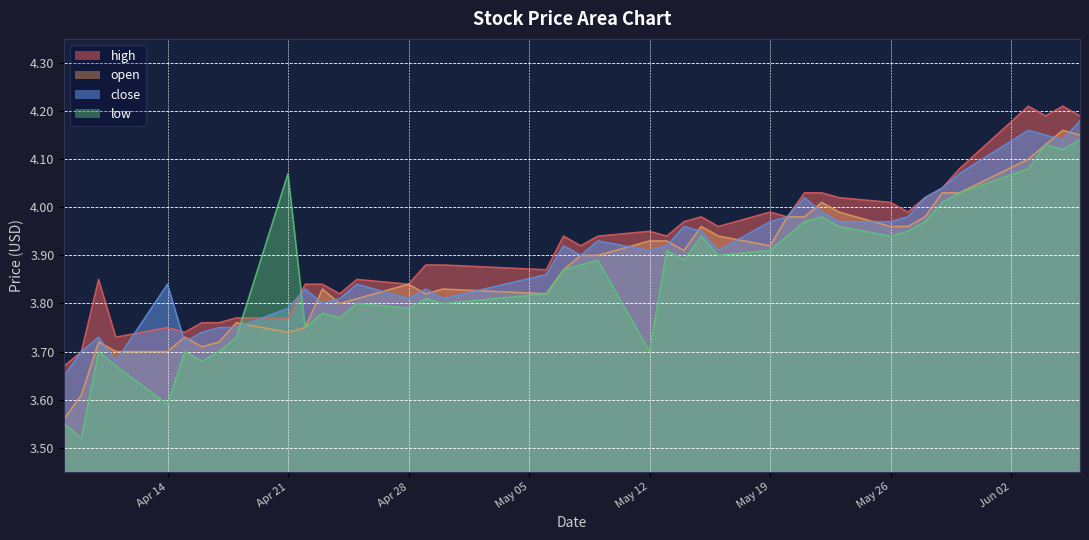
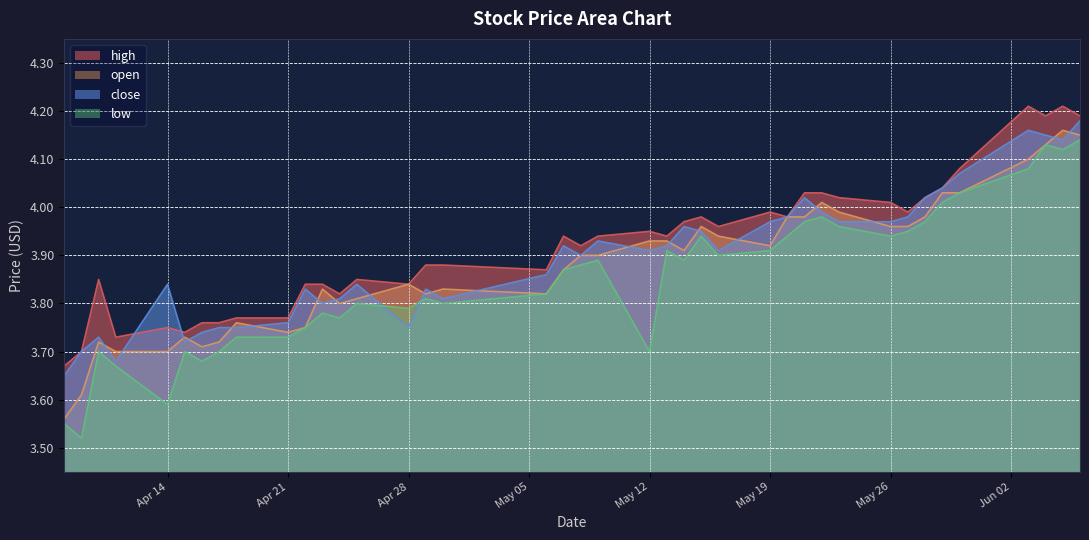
  {
    "close": {
      "Apr 14": 3.84,
-     "Apr 21": 3.79,
-     "Apr 28": 3.81,
+     "Apr 21": 3.76,
+     "Apr 28": 3.75,
      "May 12": 3.91,
      "May 19": 3.97,
      "May 26": 3.97
    },
    "low": {
      "Apr 14": 3.59,
-     "Apr 21": 4.07,
+     "Apr 21": 3.73,
      "Apr 28": 3.79,
      "May 12": 3.70,
      "May 19": 3.91,
      "May 26": 3.94
    }
  }
